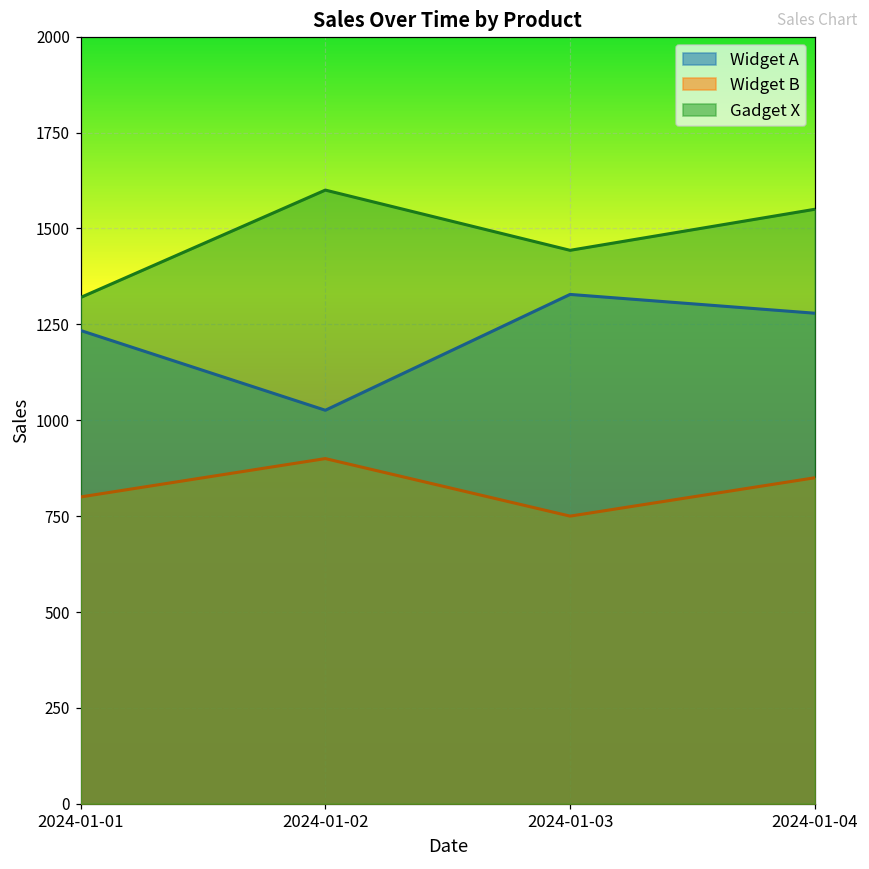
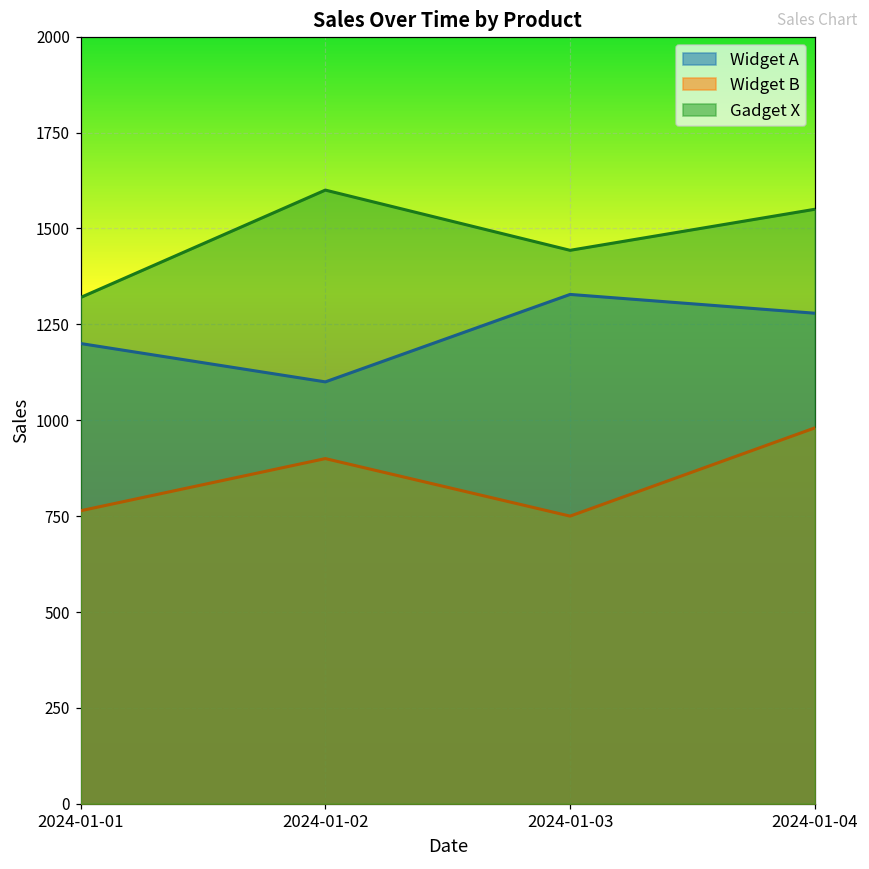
  {
    "Widget A": {
-     "2024-01-01": 1230,
-     "2024-01-02": 1030,
+     "2024-01-01": 1200,
+     "2024-01-02": 1100,
      "2024-01-03": 1330,
      "2024-01-04": 1280
    },
    "Widget B": {
-     "2024-01-01": 800,
+     "2024-01-01": 760,
      "2024-01-02": 900,
      "2024-01-03": 750,
-     "2024-01-04": 850
+     "2024-01-04": 980
    },
    "Gadget X": {
      "2024-01-01": 1320,
      "2024-01-02": 1600,
      "2024-01-03": 1440,
      "2024-01-04": 1550
    }
  }
